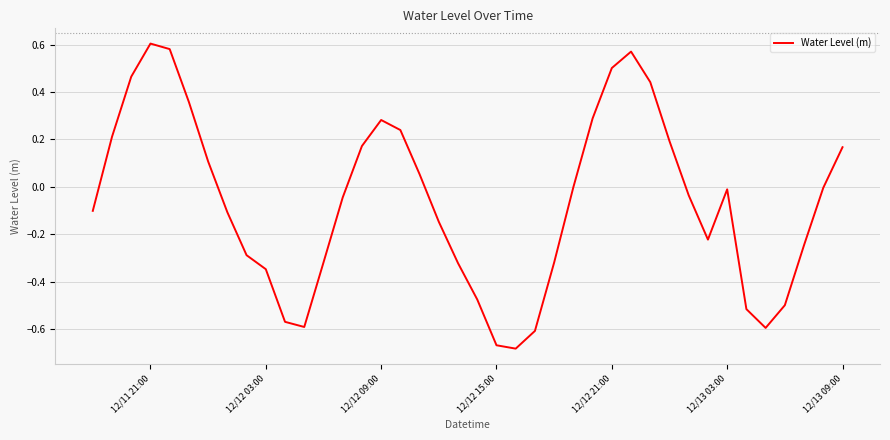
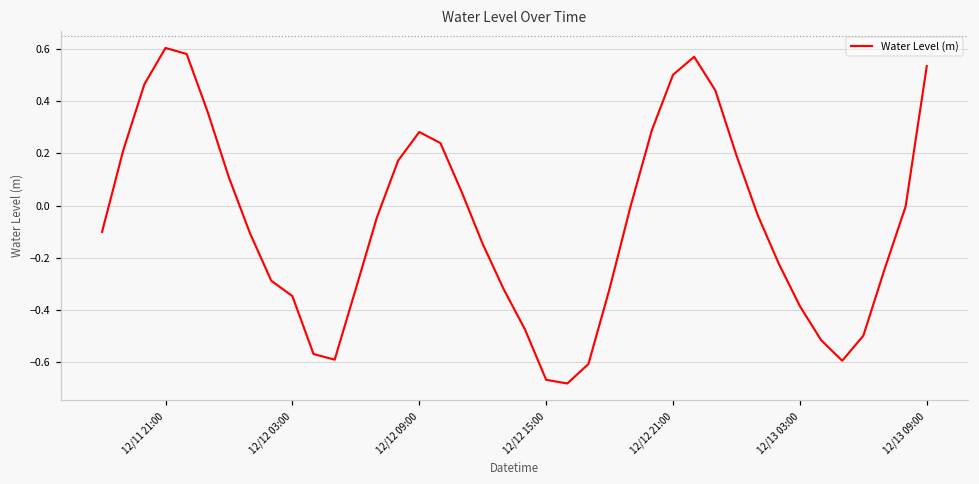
  {
    "12/11 21:00": 0.61,
    "12/12 03:00": -0.35,
    "12/12 09:00": 0.28,
    "12/12 15:00": -0.67,
    "12/12 21:00": 0.50,
-   "12/13 03:00": -0.01,
-   "12/13 09:00": 0.17
+   "12/13 03:00": -0.39,
+   "12/13 09:00": 0.54
  }
